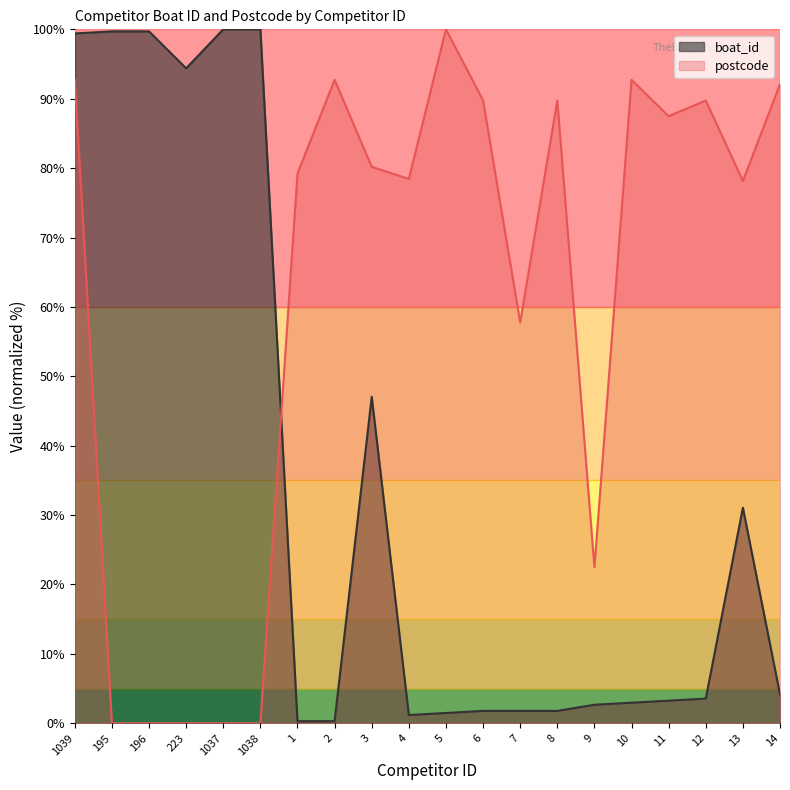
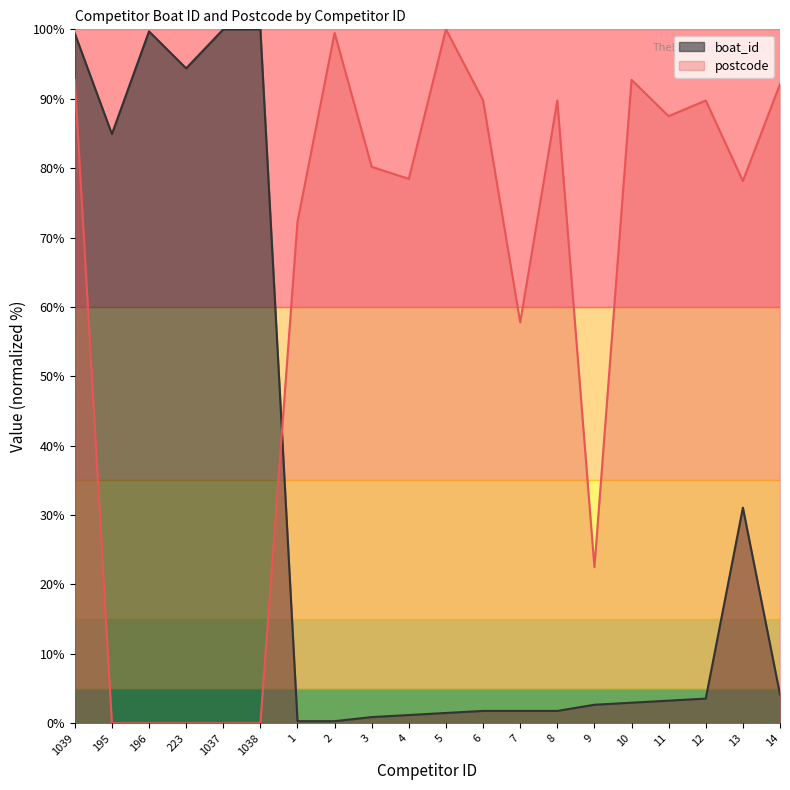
  {
    "boat_id": {
      "1039": "99%",
-     "195": "100%",
+     "195": "85%",
      "196": "100%",
      "223": "94%",
      "1037": "100%",
      "1038": "100%",
      "1": "0%",
      "2": "0%",
-     "3": "47%",
+     "3": "1%",
      "4": "1%",
      "5": "1%",
      "6": "2%",
      "7": "2%",
      "8": "2%",
      "9": "3%",
      "10": "3%",
      "11": "3%",
      "12": "4%",
      "13": "31%",
      "14": "4%"
    },
    "postcode": {
      "1039": "93%",
      "195": "0%",
      "196": "0%",
      "223": "0%",
      "1037": "0%",
      "1038": "0%",
-     "1": "79%",
-     "2": "93%",
+     "1": "72%",
+     "2": "99%",
      "3": "80%",
      "4": "78%",
      "5": "100%",
      "6": "90%",
      "7": "58%",
      "8": "90%",
      "9": "22%",
      "10": "93%",
      "11": "87%",
      "12": "90%",
      "13": "78%",
      "14": "92%"
    }
  }
